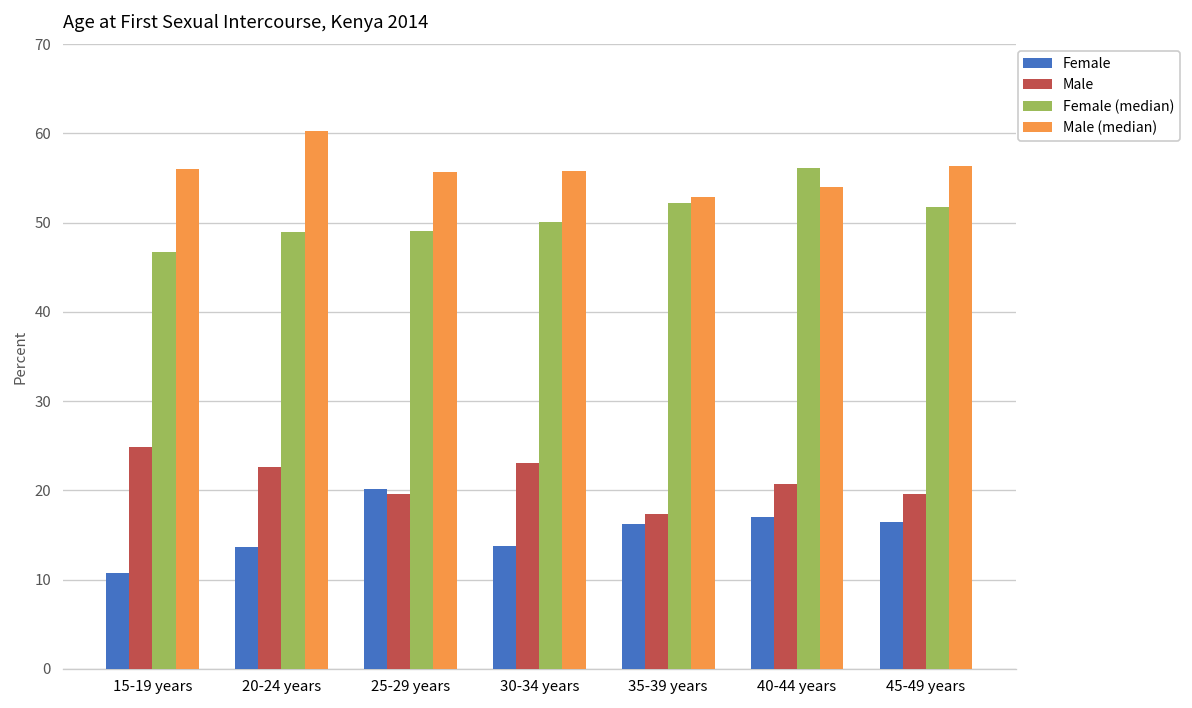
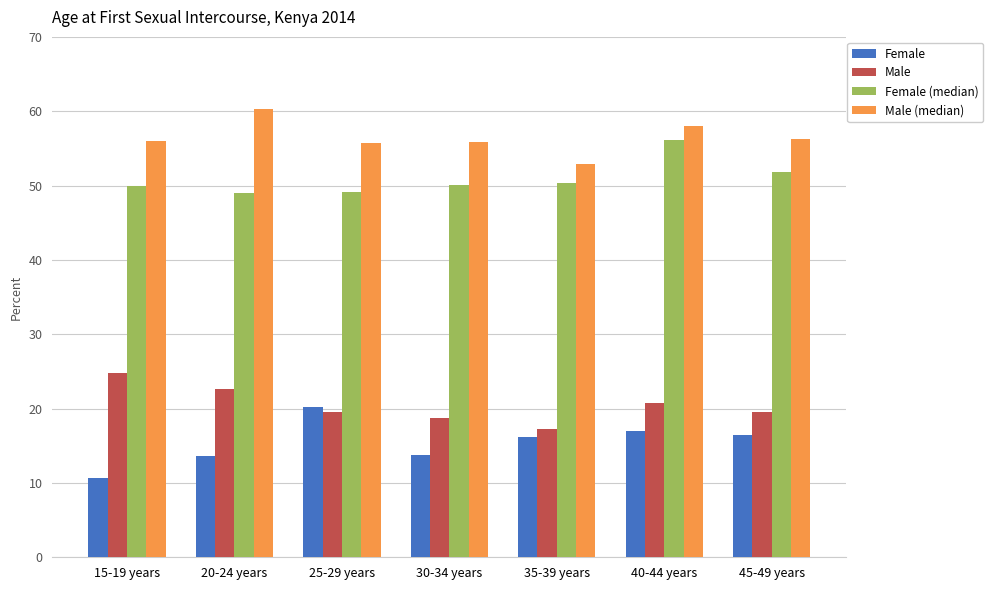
  {
    "Female": {
      "15-19 years": 11,
      "20-24 years": 14,
      "25-29 years": 20,
      "30-34 years": 14,
      "35-39 years": 16,
      "40-44 years": 17,
      "45-49 years": 16
    },
    "Male": {
      "15-19 years": 25,
      "20-24 years": 23,
      "25-29 years": 20,
-     "30-34 years": 23,
+     "30-34 years": 19,
      "35-39 years": 17,
      "40-44 years": 21,
      "45-49 years": 20
    },
    "Female (median)": {
-     "15-19 years": 47,
+     "15-19 years": 50,
      "20-24 years": 49,
      "25-29 years": 49,
      "30-34 years": 50,
-     "35-39 years": 52,
+     "35-39 years": 50,
      "40-44 years": 56,
      "45-49 years": 52
    },
    "Male (median)": {
      "15-19 years": 56,
      "20-24 years": 60,
      "25-29 years": 56,
      "30-34 years": 56,
      "35-39 years": 53,
-     "40-44 years": 54,
+     "40-44 years": 58,
      "45-49 years": 56
    }
  }
